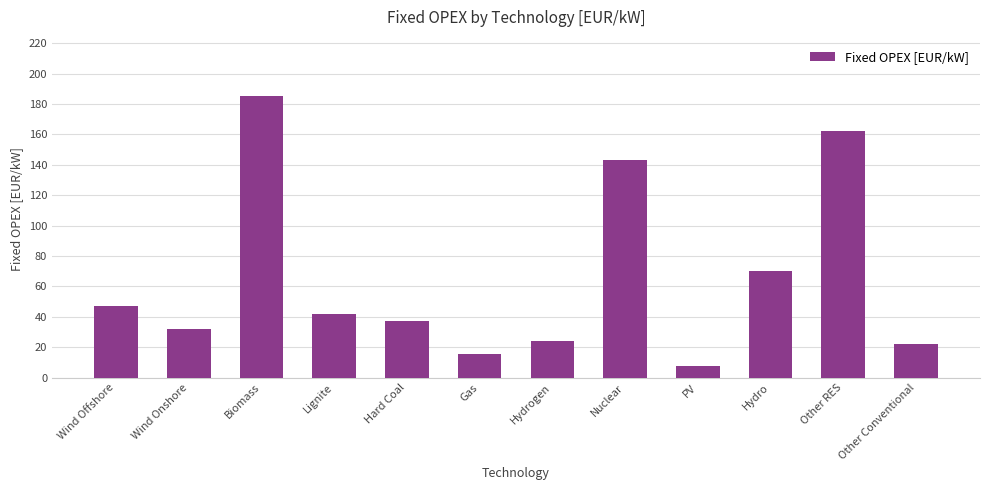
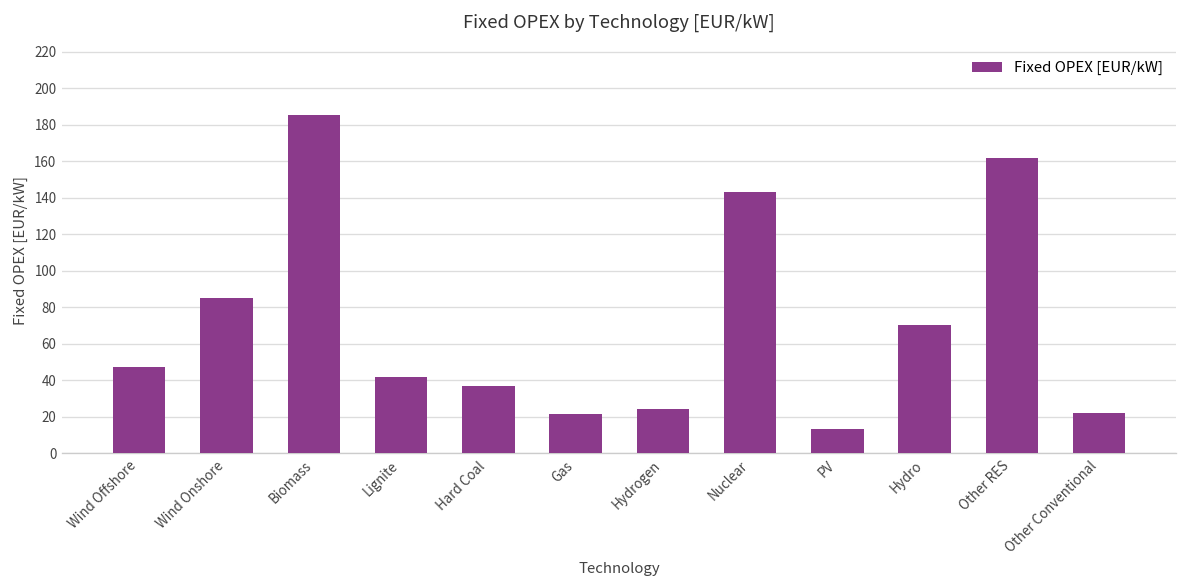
  {
    "Wind Offshore": 47,
-   "Wind Onshore": 32,
+   "Wind Onshore": 85,
    "Biomass": 185,
    "Lignite": 42,
    "Hard Coal": 37,
-   "Gas": 16,
+   "Gas": 22,
    "Hydrogen": 24,
    "Nuclear": 143,
-   "PV": 8,
+   "PV": 13,
    "Hydro": 70,
    "Other RES": 162,
    "Other Conventional": 22
  }
